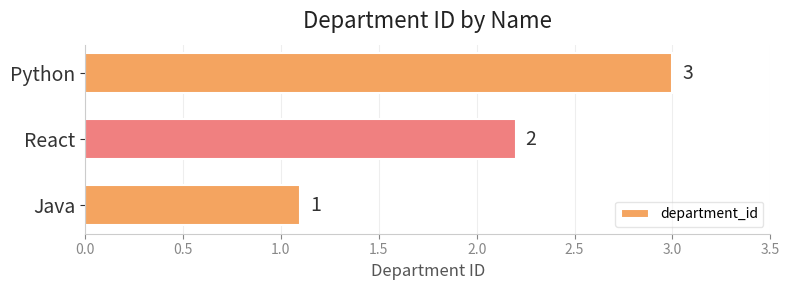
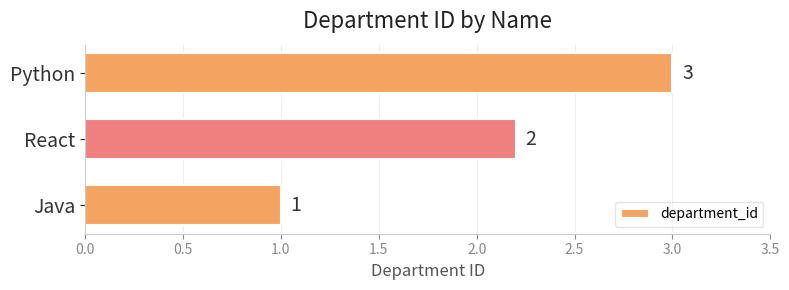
  {
-   "Java": 1.1
+   "Java": 1.0
  }
